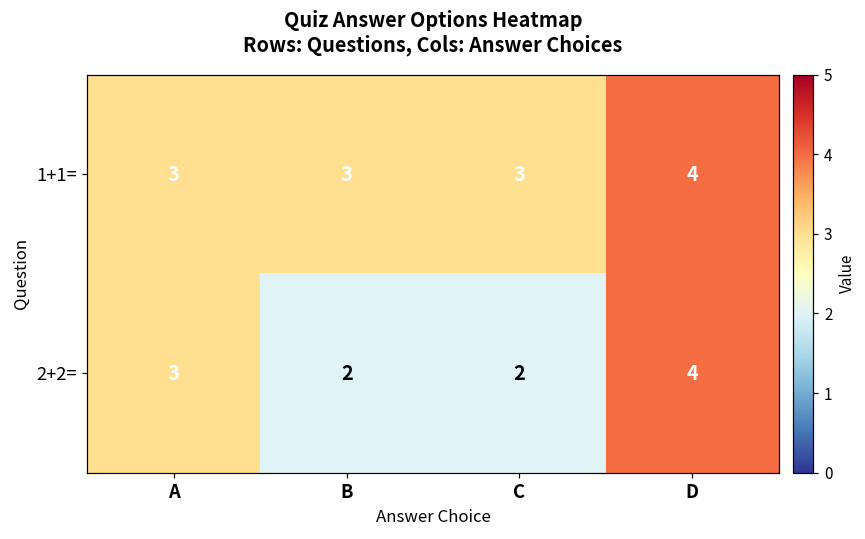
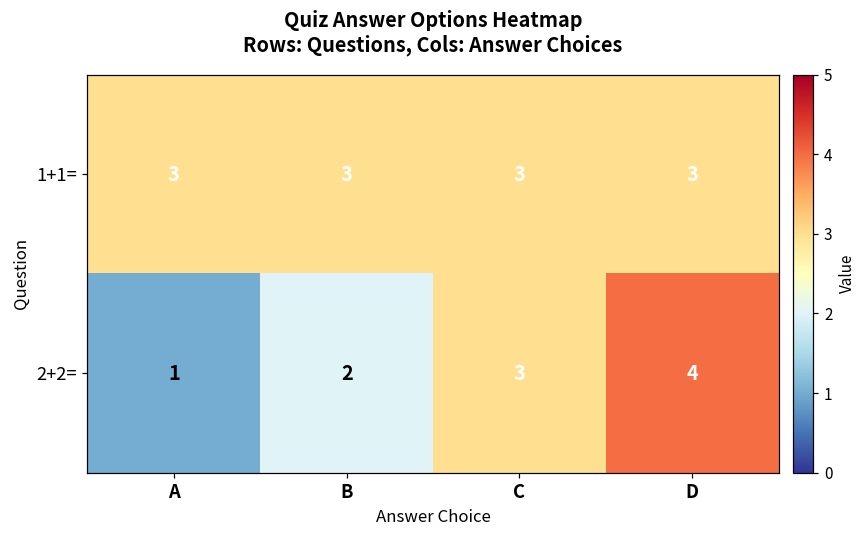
  {
    "1+1=": {
      "A": 3,
      "B": 3,
      "C": 3,
-     "D": 4
+     "D": 3
    },
    "2+2=": {
-     "A": 3,
+     "A": 1,
      "B": 2,
-     "C": 2,
+     "C": 3,
      "D": 4
    }
  }
